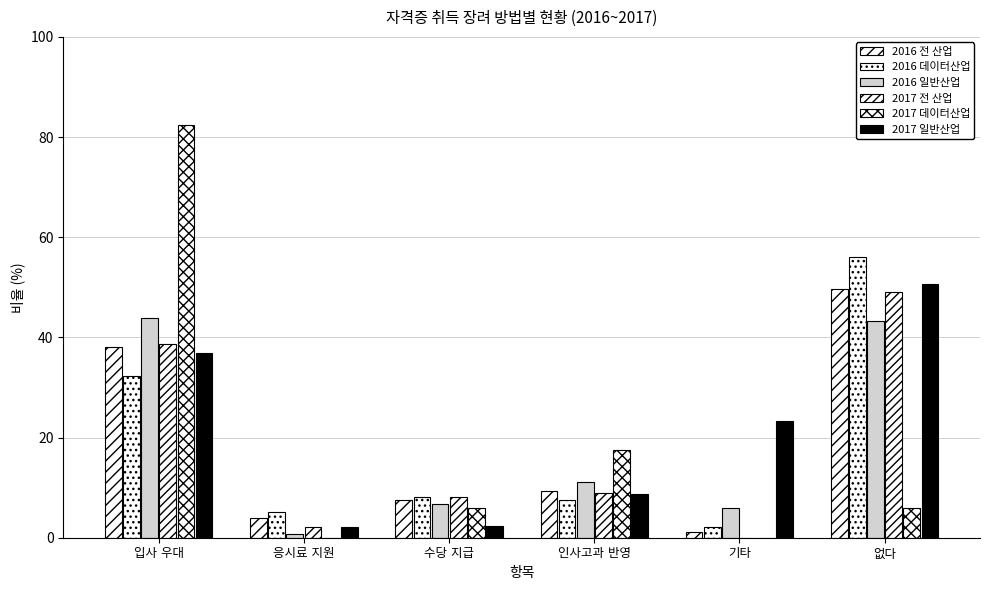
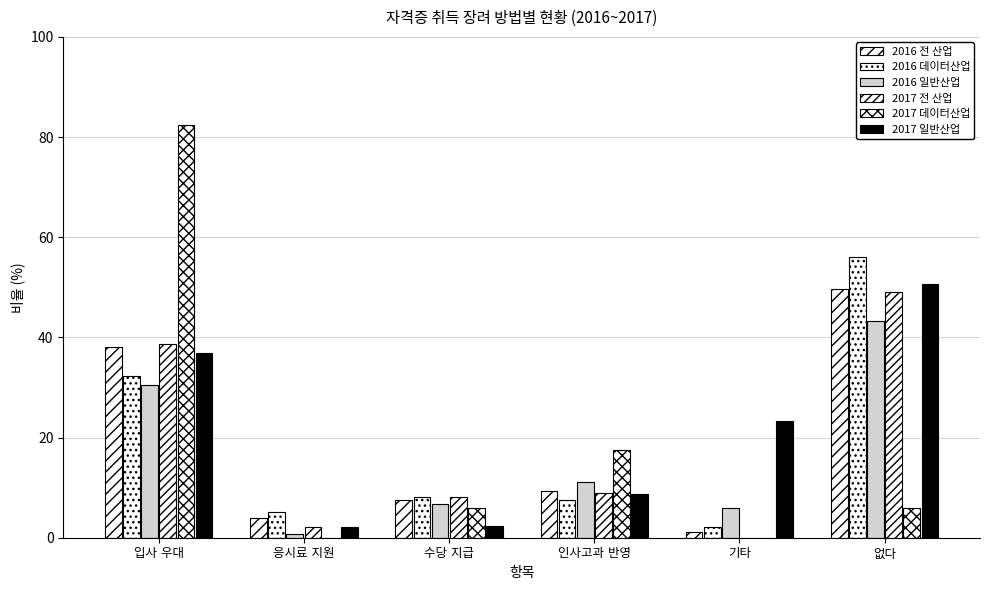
  {
    "2016 일반산업": {
-     "입사 우대": 44,
+     "입사 우대": 31,
      "응시료 지원": 1,
      "수당 지급": 7,
      "인사고과 반영": 11,
      "기타": 6,
      "없다": 43
    },
    "2017 일반산업": {
      "입사 우대": 37,
      "응시료 지원": 2,
      "수당 지급": 2,
      "인사고과 반영": 9,
      "기타": 23,
      "없다": 51
    }
  }
